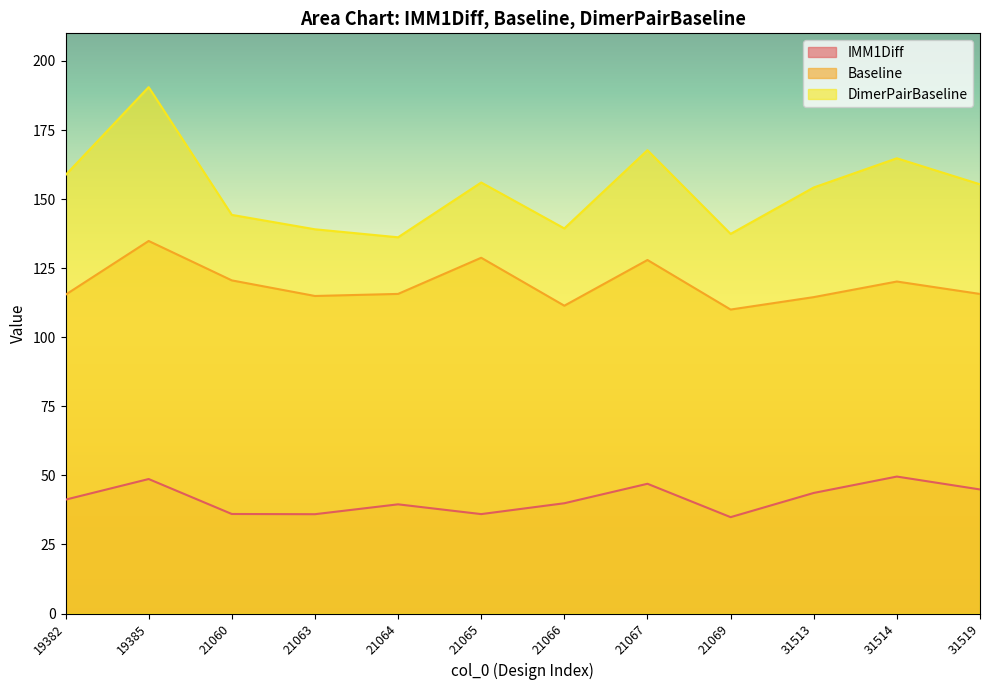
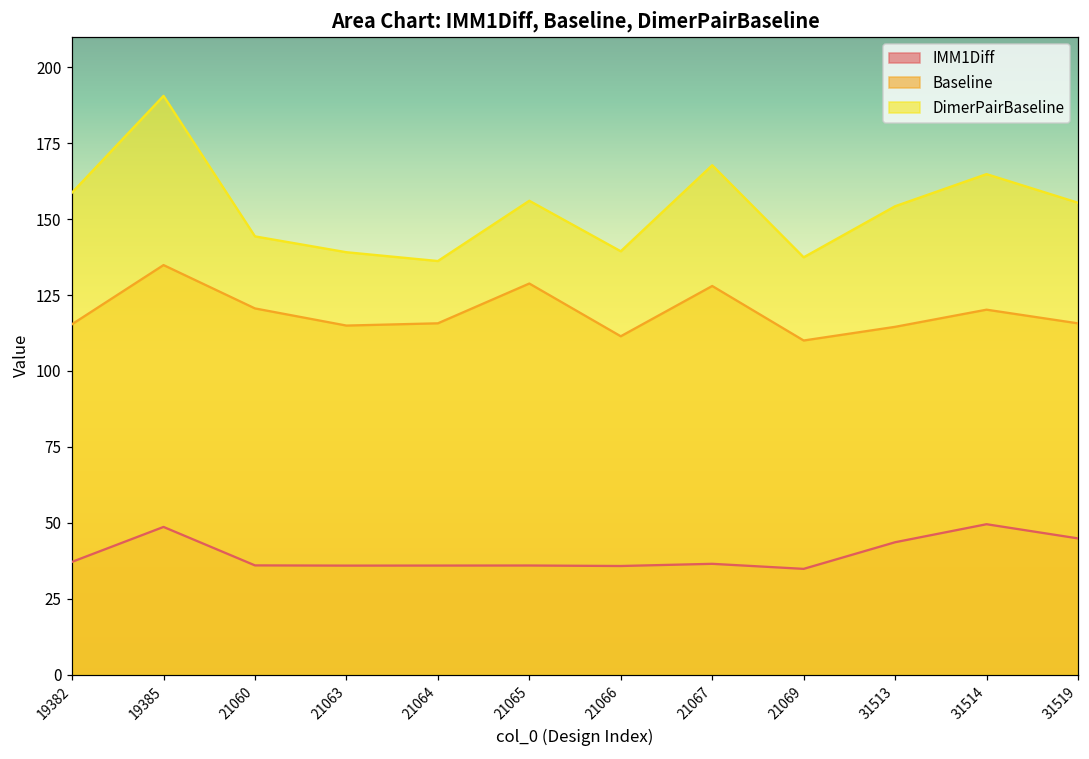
  {
    "IMM1Diff": {
-     "19382": 41,
+     "19382": 37,
      "19385": 49,
      "21060": 36,
      "21063": 36,
-     "21064": 40,
+     "21064": 36,
      "21065": 36,
-     "21066": 40,
-     "21067": 47,
+     "21066": 36,
+     "21067": 37,
      "21069": 35,
      "31513": 44,
      "31514": 50,
      "31519": 45
    }
  }
